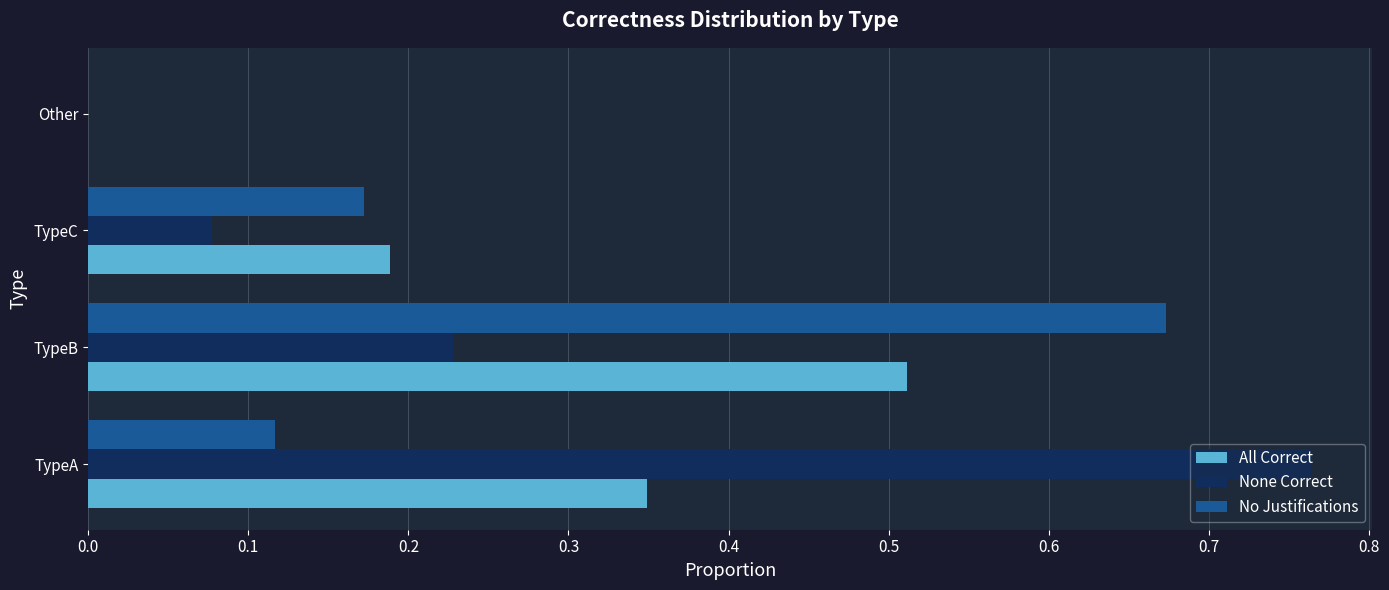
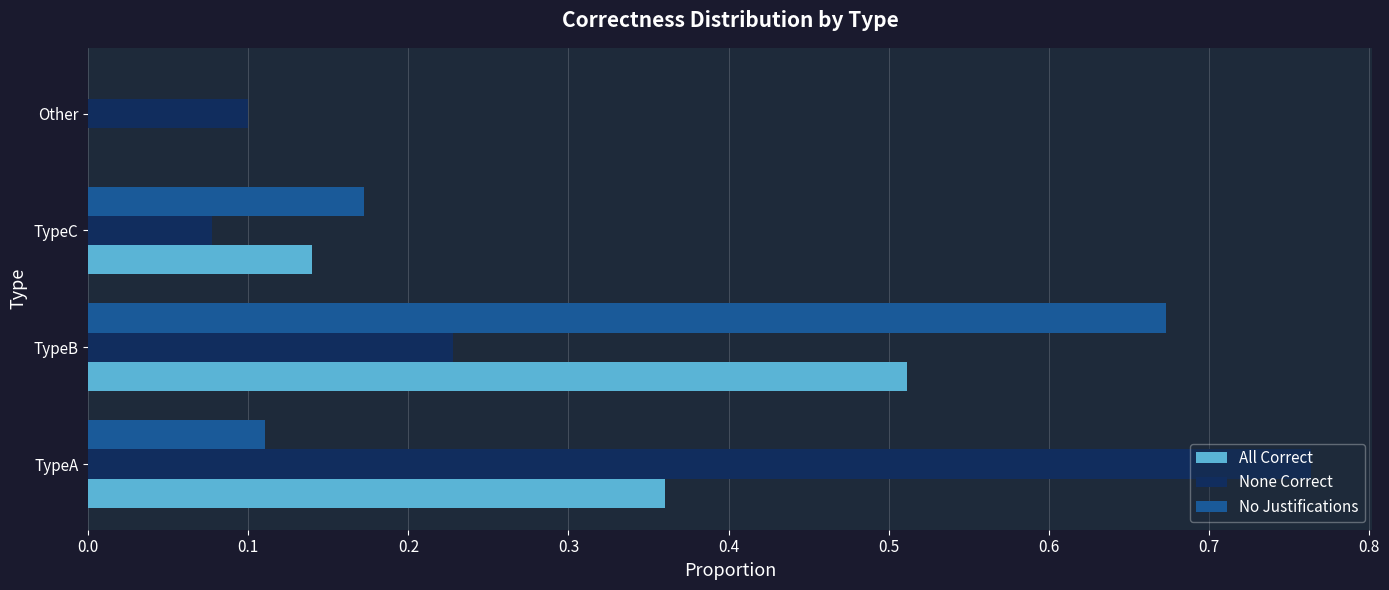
  {
    "All Correct": {
      "Other": 0.000,
-     "TypeC": 0.188,
+     "TypeC": 0.140,
      "TypeB": 0.512,
-     "TypeA": 0.349
+     "TypeA": 0.360
    },
    "None Correct": {
-     "Other": 0.0,
+     "Other": 0.1,
      "TypeC": 0.078,
      "TypeB": 0.228
    },
    "No Justifications": {
      "Other": 0.000,
      "TypeC": 0.173,
      "TypeB": 0.673,
-     "TypeA": 0.117
+     "TypeA": 0.111
    }
  }
